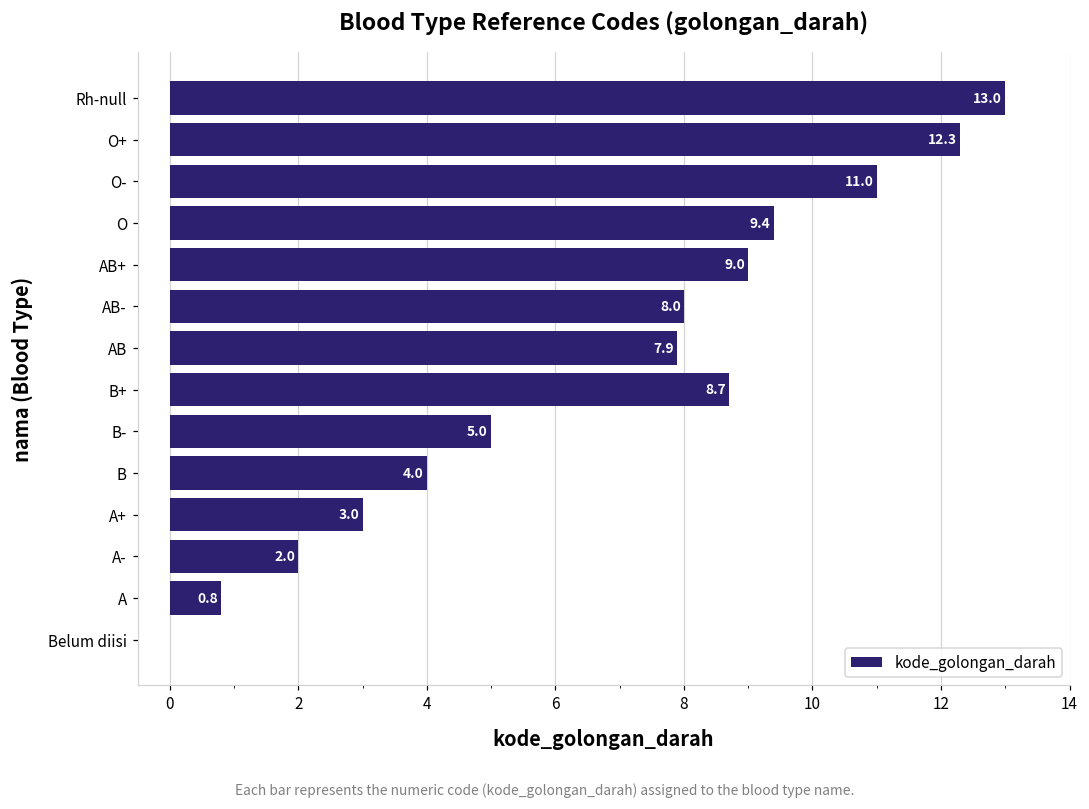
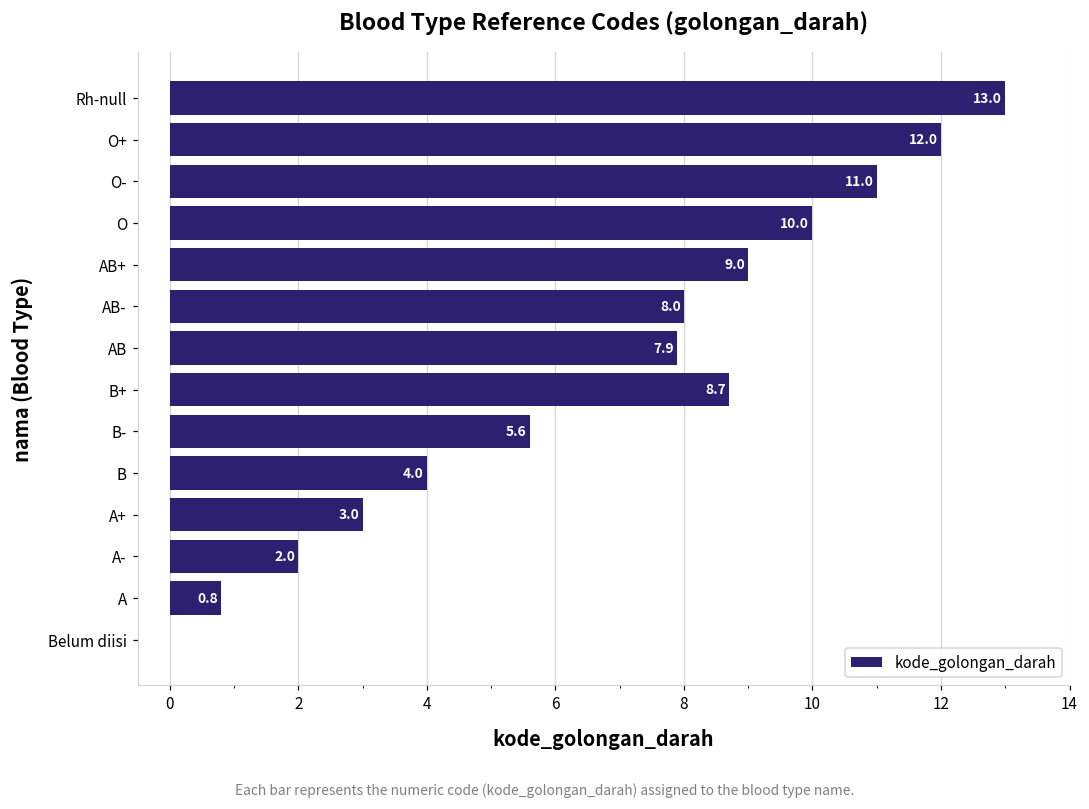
  {
    "Rh-null": 13.0,
-   "O+": 12.3,
+   "O+": 12.0,
    "O-": 11.0,
-   "O": 9.4,
+   "O": 10.0,
    "AB+": 9.0,
    "AB-": 8.0,
    "AB": 7.9,
    "B+": 8.7,
-   "B-": 5.0,
+   "B-": 5.6,
    "B": 4.0,
    "A+": 3.0,
    "A-": 2.0,
    "A": 0.8
  }
